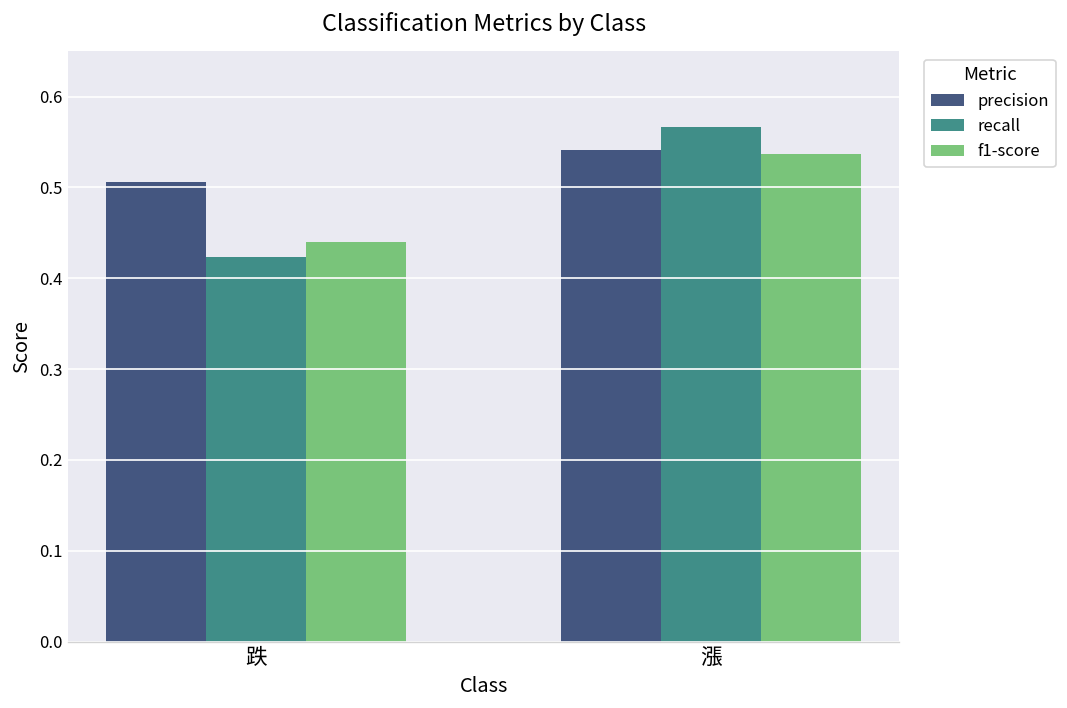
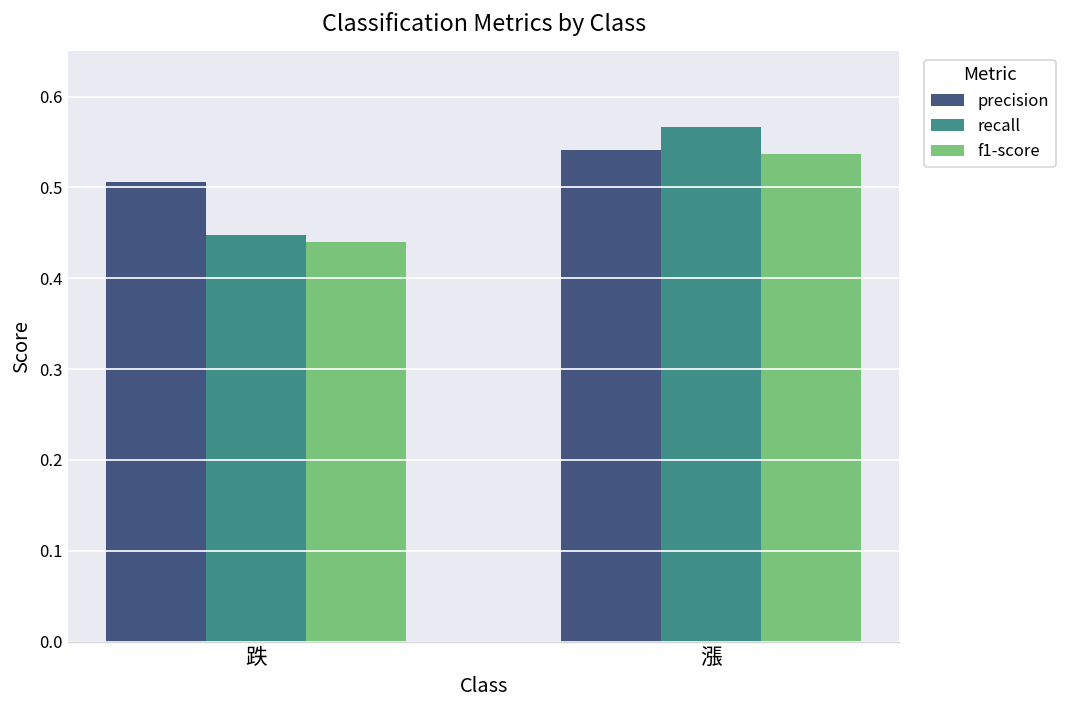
  {
    "precision": {
      "跌": 0.51,
      "漲": 0.54
    },
    "recall": {
-     "跌": 0.42,
+     "跌": 0.45,
      "漲": 0.57
    },
    "f1-score": {
      "跌": 0.44,
      "漲": 0.54
    }
  }
